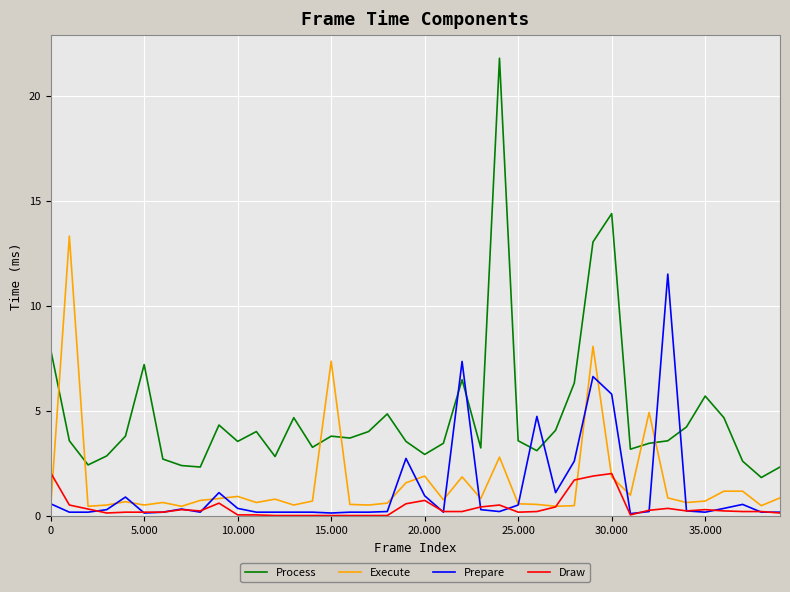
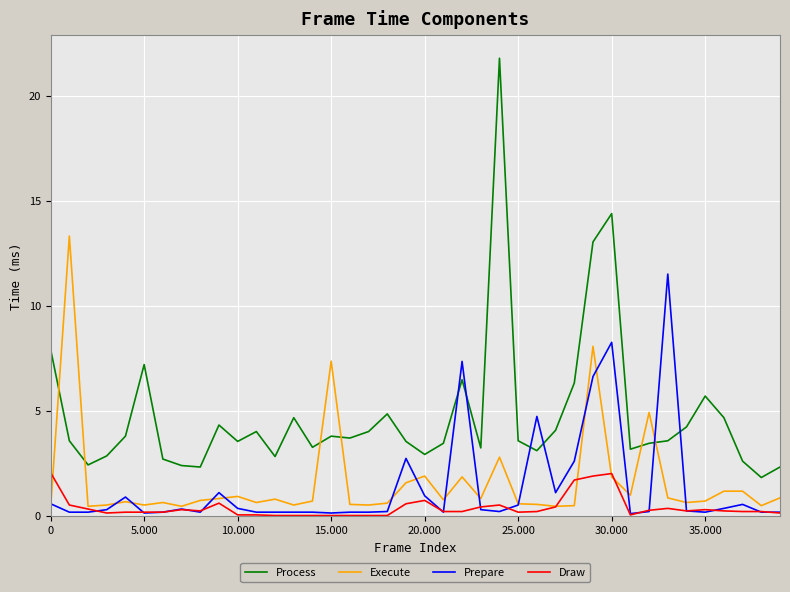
  {
    "Process": {
      "0": 7.9,
      "5.000": 7.2,
      "10.000": 3.5,
      "15.000": 3.8,
      "20.000": 2.9,
      "25.000": 3.6,
      "30.000": 14.4,
      "35.000": 5.7
    },
    "Execute": {
      "0": 0.4,
      "5.000": 0.5,
      "10.000": 0.9,
      "15.000": 7.4,
      "20.000": 1.9,
      "30.000": 1.8,
      "35.000": 0.7
    },
    "Prepare": {
      "0": 0.6,
      "10.000": 0.3,
      "15.000": 0.1,
      "20.000": 0.9,
-     "30.000": 5.8
+     "30.000": 8.3
    },
    "Draw": {
      "0": 2.0,
      "10.000": 0.0,
      "15.000": 0.0,
      "20.000": 0.7,
      "25.000": 0.2,
      "30.000": 2.0
    }
  }
